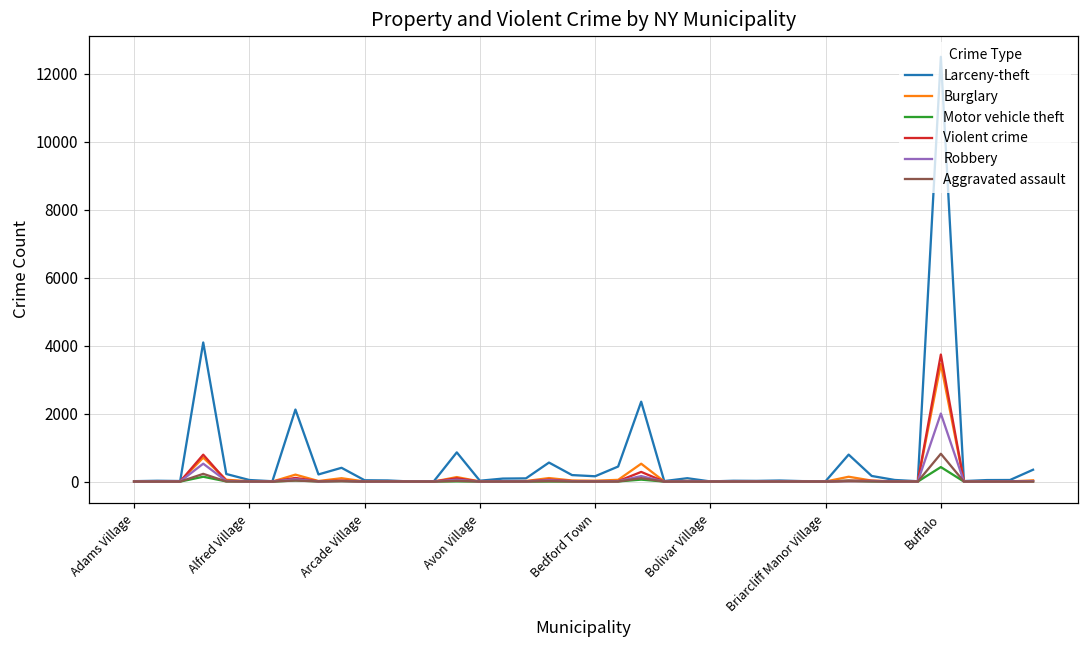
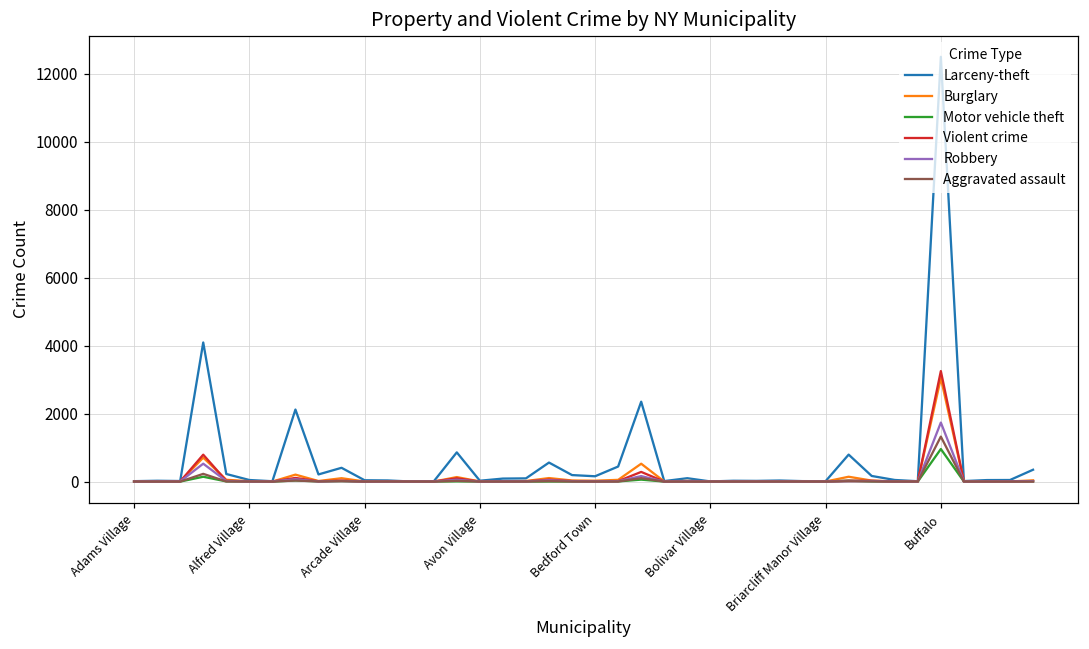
  {
    "Larceny-theft": {
      "Bedford Town": 200
    },
    "Burglary": {
-     "Buffalo": 3500
+     "Buffalo": 3000
    },
    "Motor vehicle theft": {
-     "Buffalo": 400
+     "Buffalo": 1000
    },
    "Violent crime": {
-     "Buffalo": 3700
+     "Buffalo": 3200
    },
    "Robbery": {
-     "Buffalo": 2000
+     "Buffalo": 1700
    },
    "Aggravated assault": {
-     "Buffalo": 800
+     "Buffalo": 1300
    }
  }
